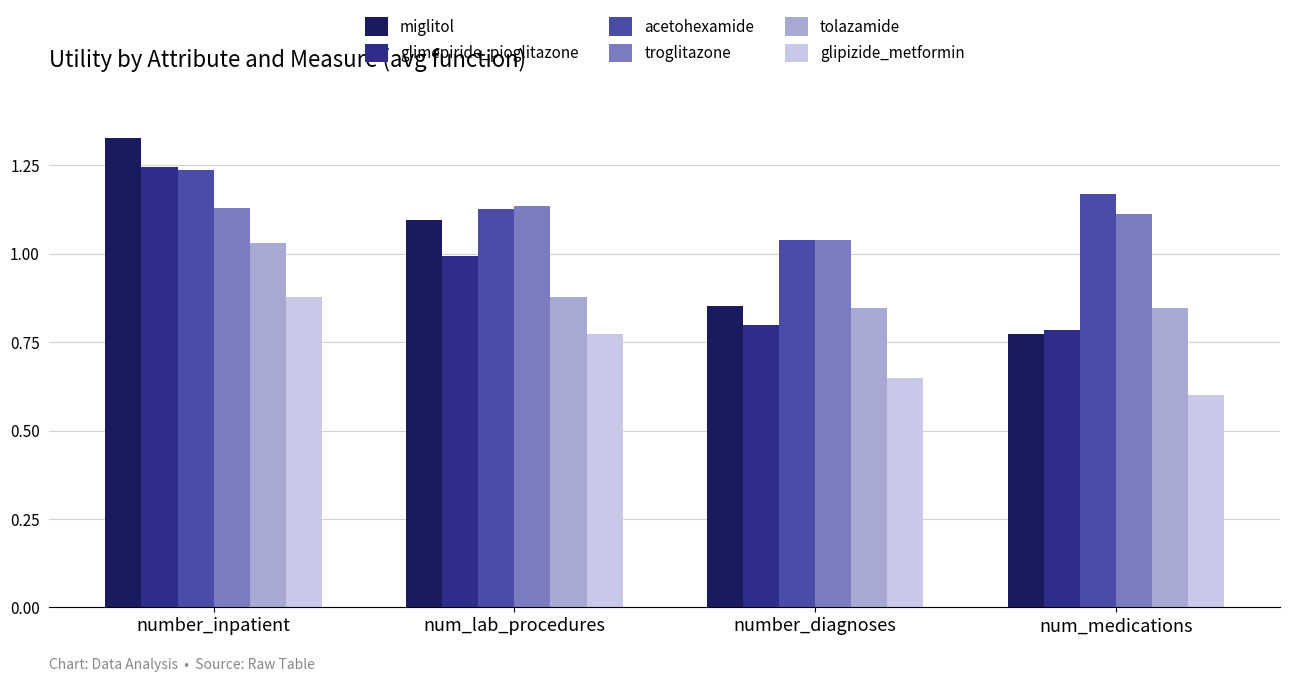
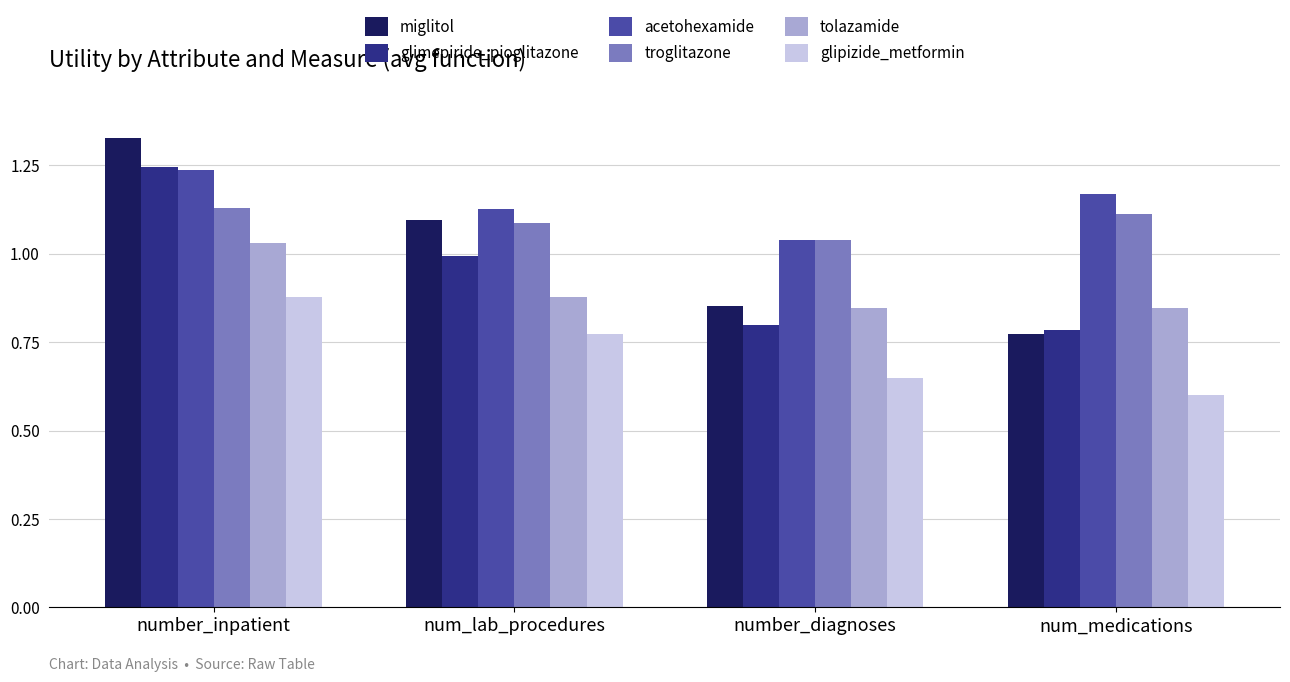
  {
    "troglitazone": {
      "number_inpatient": 1.13,
-     "num_lab_procedures": 1.13,
+     "num_lab_procedures": 1.09,
      "number_diagnoses": 1.04,
      "num_medications": 1.11
    }
  }
